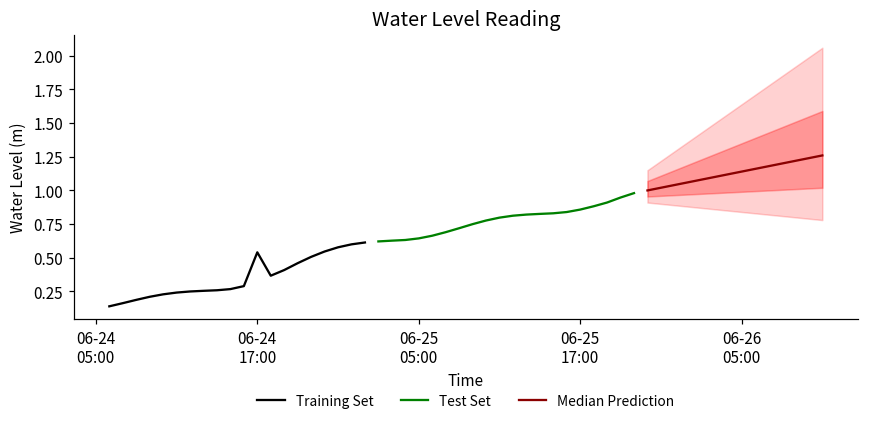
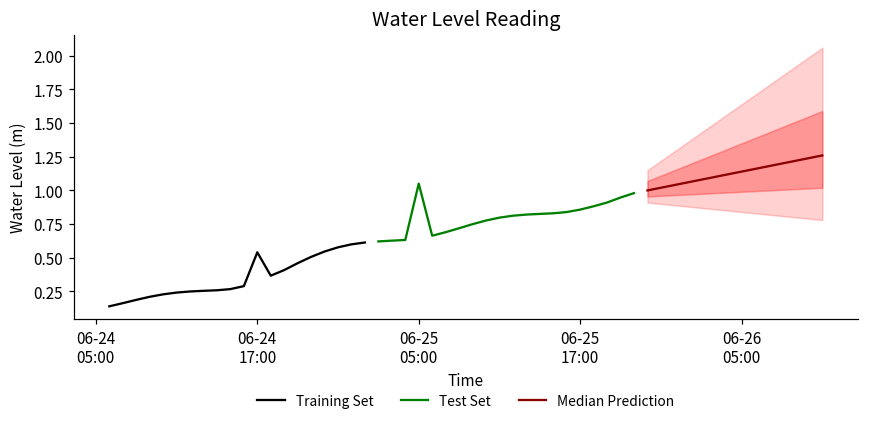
  {
    "Training Set": {
      "06-24 17:00": 0.54
    },
    "Test Set": {
-     "06-25 05:00": 0.64,
+     "06-25 05:00": 1.05,
      "06-25 17:00": 0.86
    },
    "Median Prediction": {
      "06-26 05:00": 1.14
    }
  }
